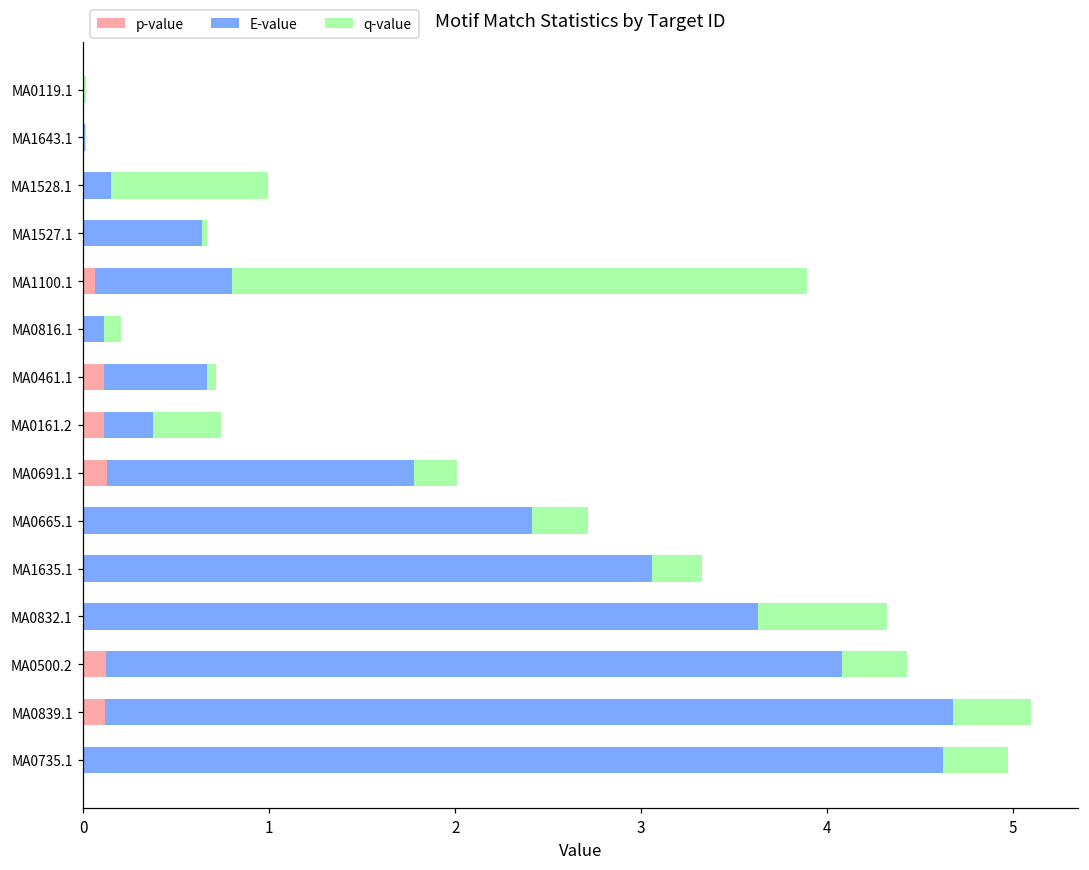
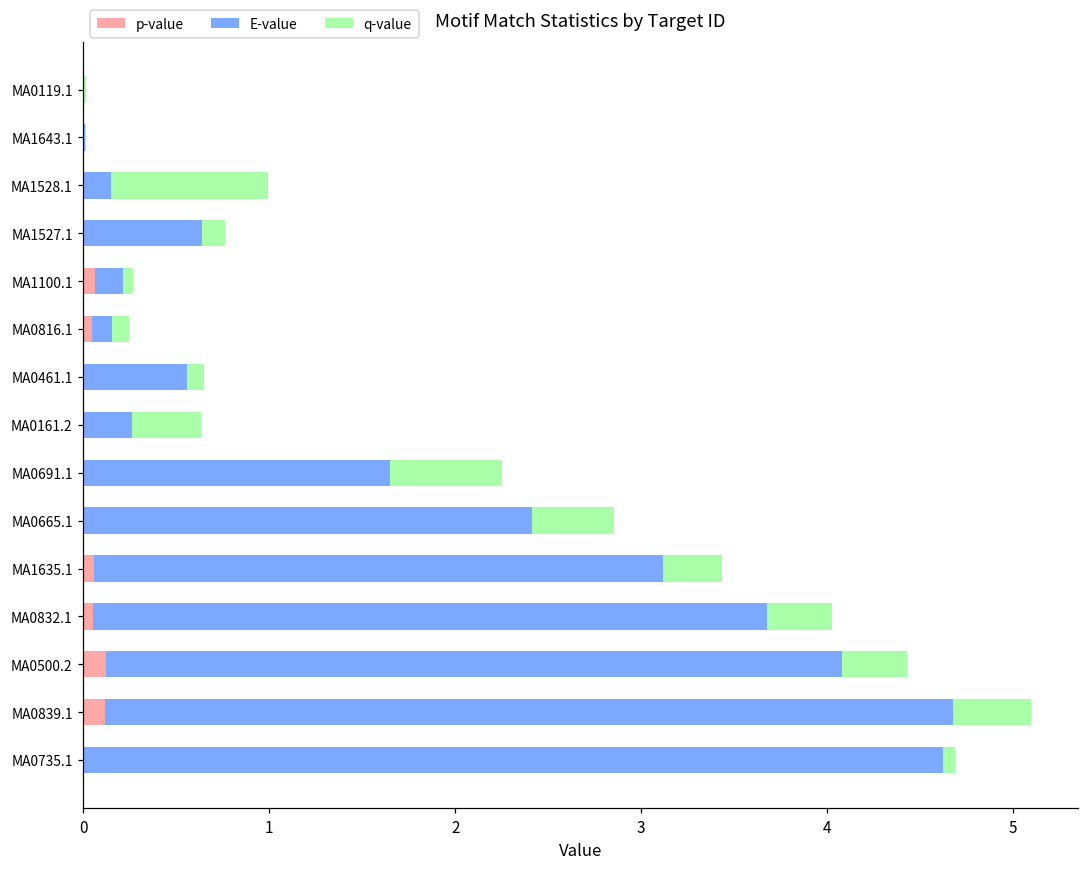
  {
    "p-value": {
      "MA1100.1": 0.06,
-     "MA0816.1": 0.00,
-     "MA0461.1": 0.11,
-     "MA0161.2": 0.11,
-     "MA0691.1": 0.13,
-     "MA1635.1": 0.00,
-     "MA0832.1": 0.00,
+     "MA0816.1": 0.05,
+     "MA0461.1": 0.00,
+     "MA0161.2": 0.00,
+     "MA0691.1": 0.00,
+     "MA1635.1": 0.06,
+     "MA0832.1": 0.05,
      "MA0500.2": 0.12,
      "MA0839.1": 0.12
    },
    "E-value": {
      "MA1528.1": 0.15,
      "MA1527.1": 0.64,
-     "MA1100.1": 0.74,
+     "MA1100.1": 0.15,
      "MA0816.1": 0.11,
      "MA0461.1": 0.56,
      "MA0161.2": 0.26,
      "MA0691.1": 1.65,
      "MA0665.1": 2.41,
      "MA1635.1": 3.06,
      "MA0832.1": 3.63,
      "MA0500.2": 3.96,
      "MA0839.1": 4.56,
      "MA0735.1": 4.62
    },
    "q-value": {
      "MA1528.1": 0.85,
-     "MA1527.1": 0.03,
-     "MA1100.1": 3.10,
+     "MA1527.1": 0.12,
+     "MA1100.1": 0.05,
      "MA0816.1": 0.09,
-     "MA0461.1": 0.04,
+     "MA0461.1": 0.09,
      "MA0161.2": 0.37,
-     "MA0691.1": 0.23,
-     "MA0665.1": 0.30,
-     "MA1635.1": 0.27,
-     "MA0832.1": 0.69,
+     "MA0691.1": 0.60,
+     "MA0665.1": 0.44,
+     "MA1635.1": 0.32,
+     "MA0832.1": 0.35,
      "MA0500.2": 0.35,
      "MA0839.1": 0.42,
-     "MA0735.1": 0.35
+     "MA0735.1": 0.07
    }
  }
